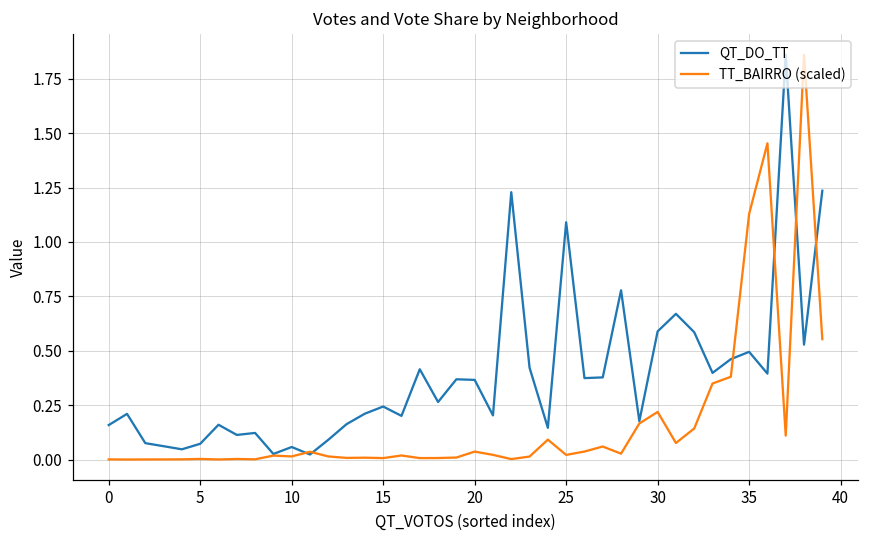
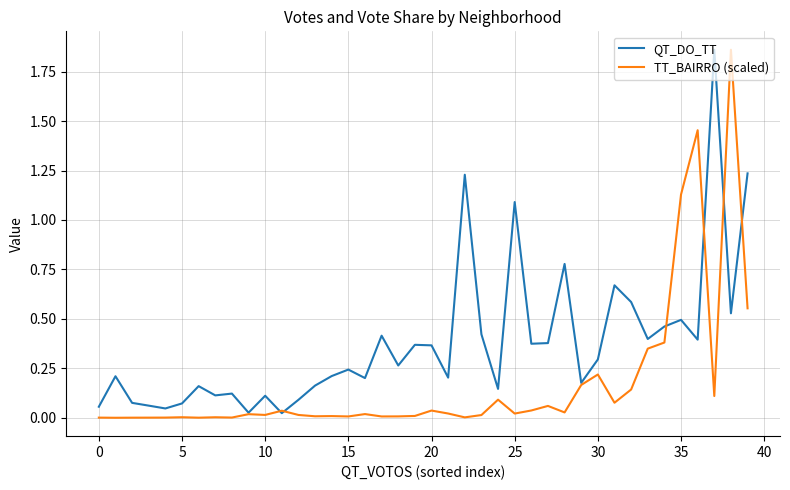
  {
    "QT_DO_TT": {
-     "0": 0.16,
+     "0": 0.06,
      "5": 0.07,
-     "10": 0.06,
+     "10": 0.11,
      "15": 0.24,
      "20": 0.37,
      "25": 1.09,
-     "30": 0.59,
+     "30": 0.30,
      "35": 0.50
    },
    "TT_BAIRRO (scaled)": {
      "0": 0.00,
      "5": 0.00,
      "10": 0.01,
      "15": 0.01,
      "20": 0.04,
      "25": 0.02,
      "30": 0.22,
      "35": 1.13
    }
  }
